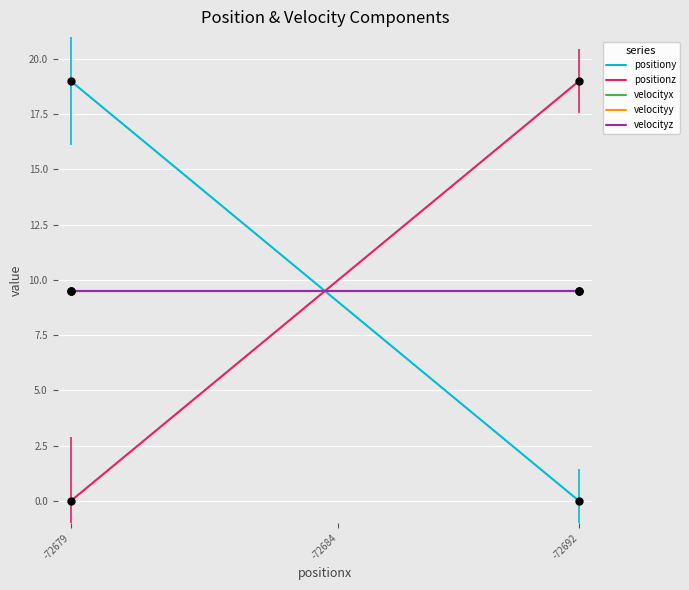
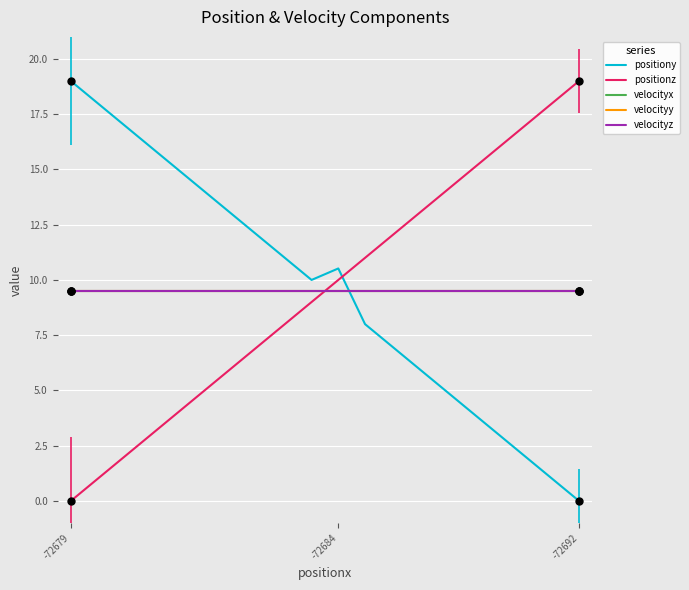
  {
    "positiony": {
-     "-72684": 9.0
+     "-72684": 10.5
    },
    "positionz": {
      "-72684": 10.0
    },
    "velocityz": {
      "-72684": 9.5
    }
  }
